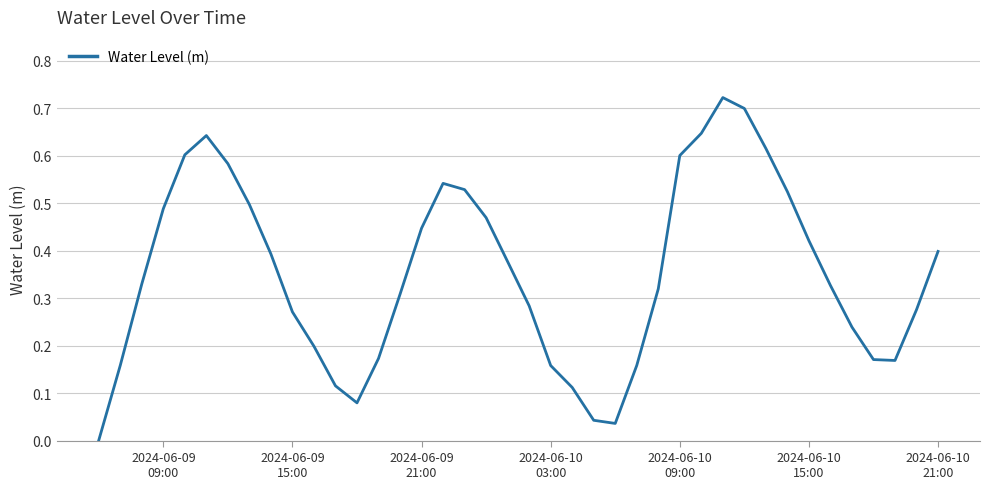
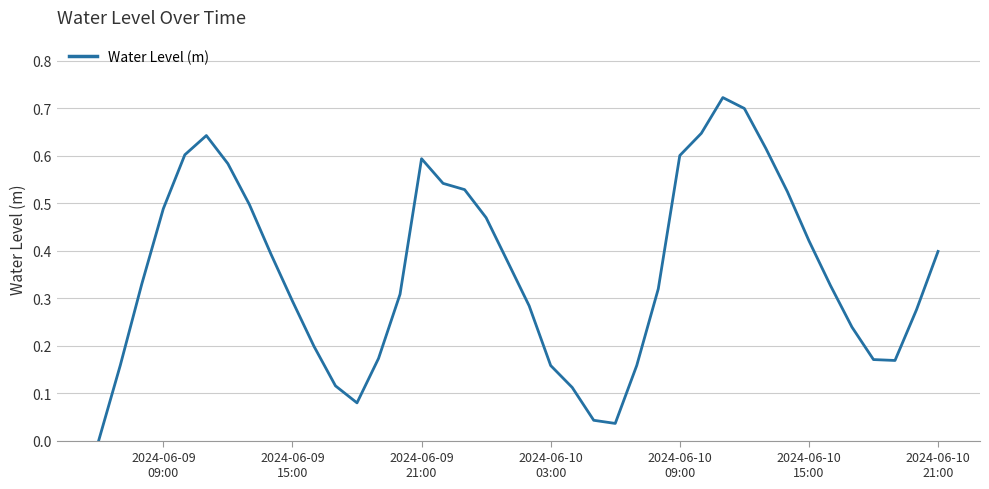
  {
    "2024-06-09 09:00": 0.49,
-   "2024-06-09 15:00": 0.27,
-   "2024-06-09 21:00": 0.45,
+   "2024-06-09 15:00": 0.29,
+   "2024-06-09 21:00": 0.59,
    "2024-06-10 03:00": 0.16,
    "2024-06-10 09:00": 0.60,
    "2024-06-10 15:00": 0.42,
    "2024-06-10 21:00": 0.40
  }
